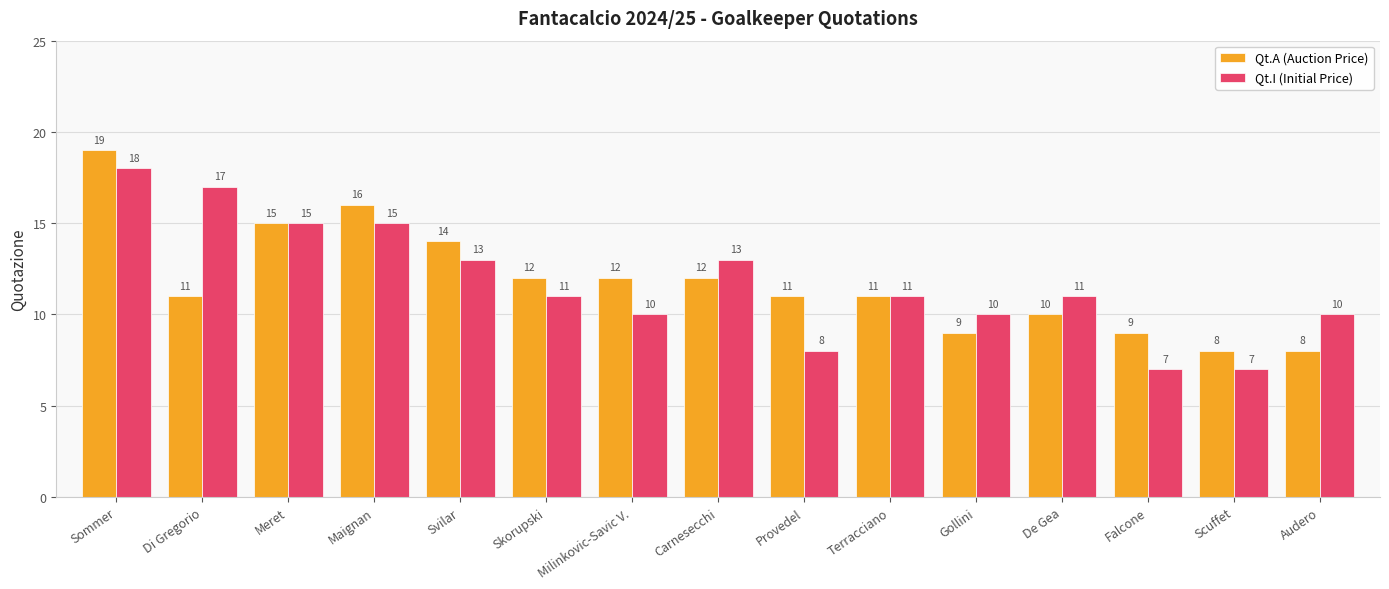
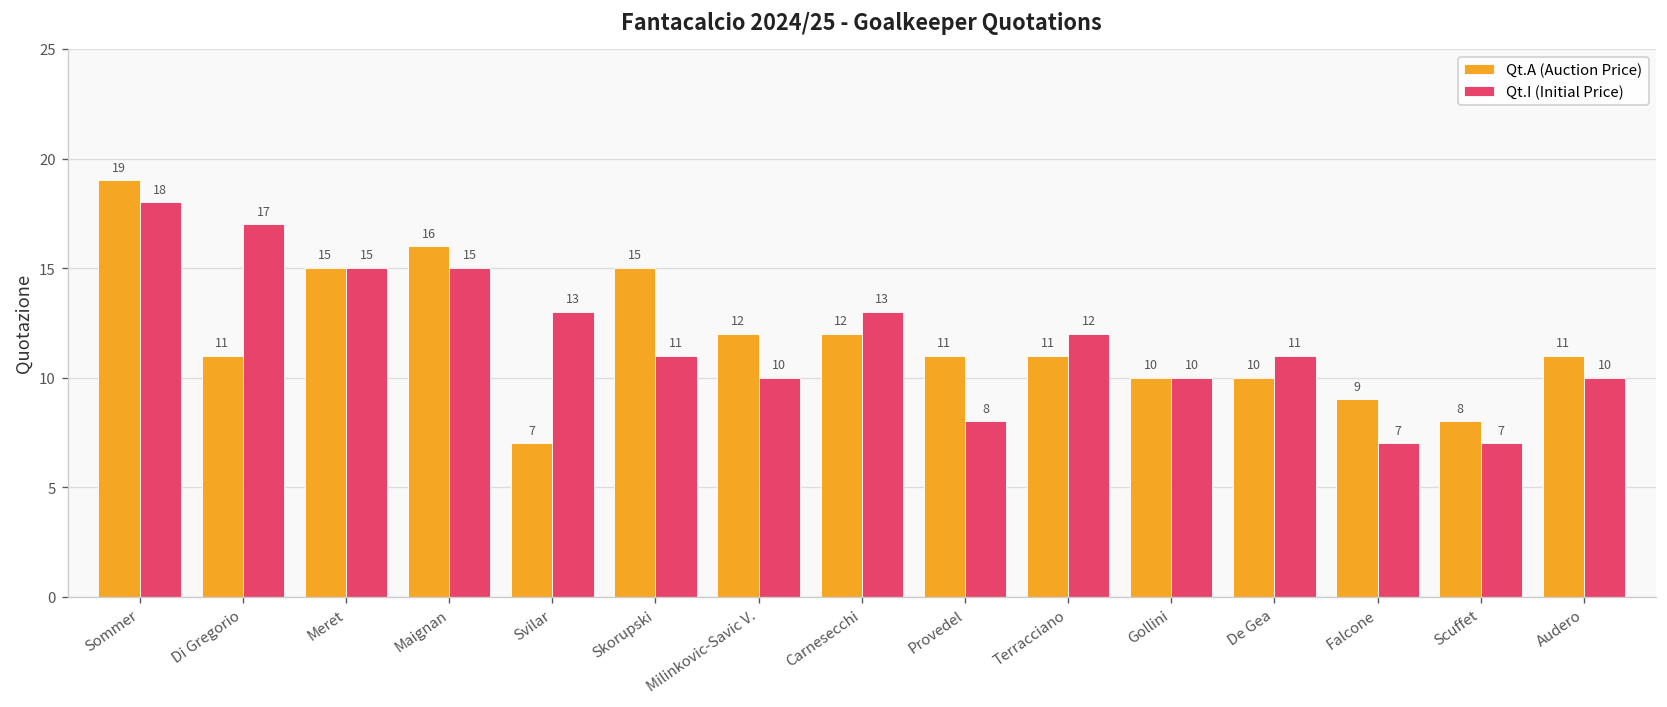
  {
    "Qt.A (Auction Price)": {
      "Sommer": 19,
      "Di Gregorio": 11,
      "Meret": 15,
      "Maignan": 16,
-     "Svilar": 14,
-     "Skorupski": 12,
+     "Svilar": 7,
+     "Skorupski": 15,
      "Milinkovic-Savic V.": 12,
      "Carnesecchi": 12,
      "Provedel": 11,
      "Terracciano": 11,
-     "Gollini": 9,
+     "Gollini": 10,
      "De Gea": 10,
      "Falcone": 9,
      "Scuffet": 8,
-     "Audero": 8
+     "Audero": 11
    },
    "Qt.I (Initial Price)": {
      "Sommer": 18,
      "Di Gregorio": 17,
      "Meret": 15,
      "Maignan": 15,
      "Svilar": 13,
      "Skorupski": 11,
      "Milinkovic-Savic V.": 10,
      "Carnesecchi": 13,
      "Provedel": 8,
-     "Terracciano": 11,
+     "Terracciano": 12,
      "Gollini": 10,
      "De Gea": 11,
      "Falcone": 7,
      "Scuffet": 7,
      "Audero": 10
    }
  }
